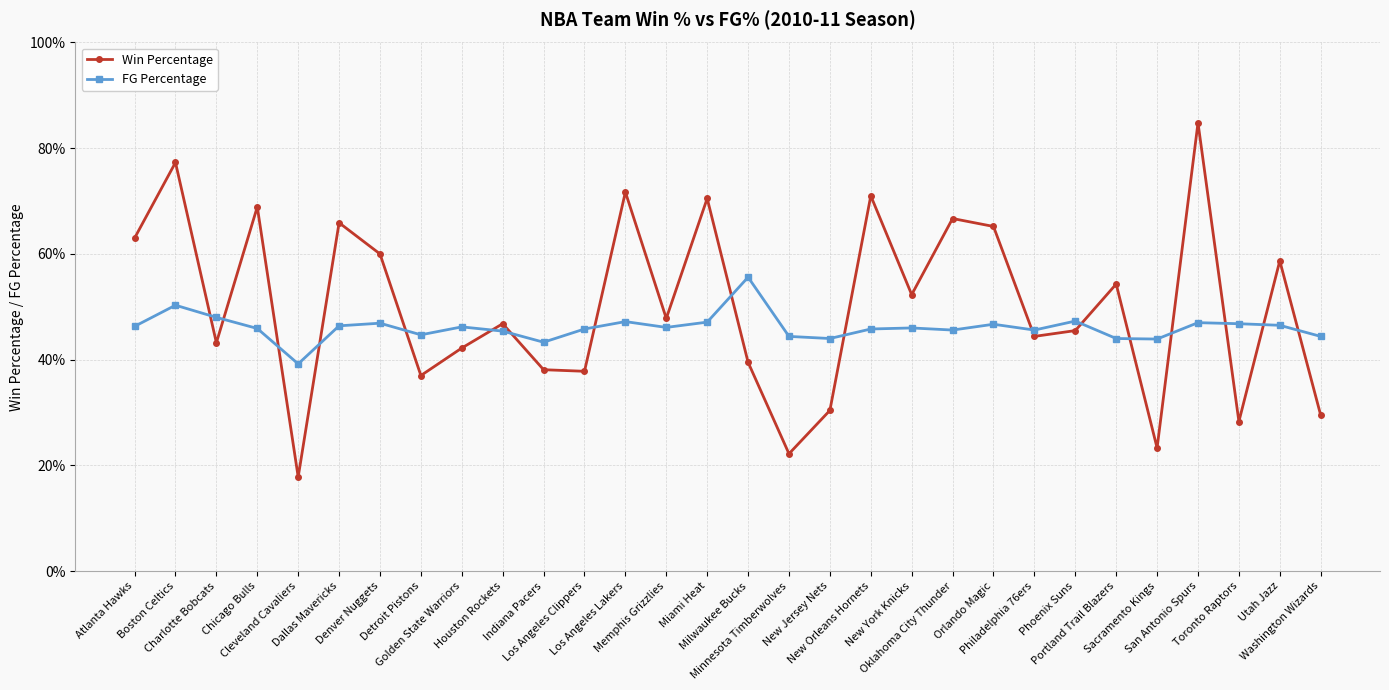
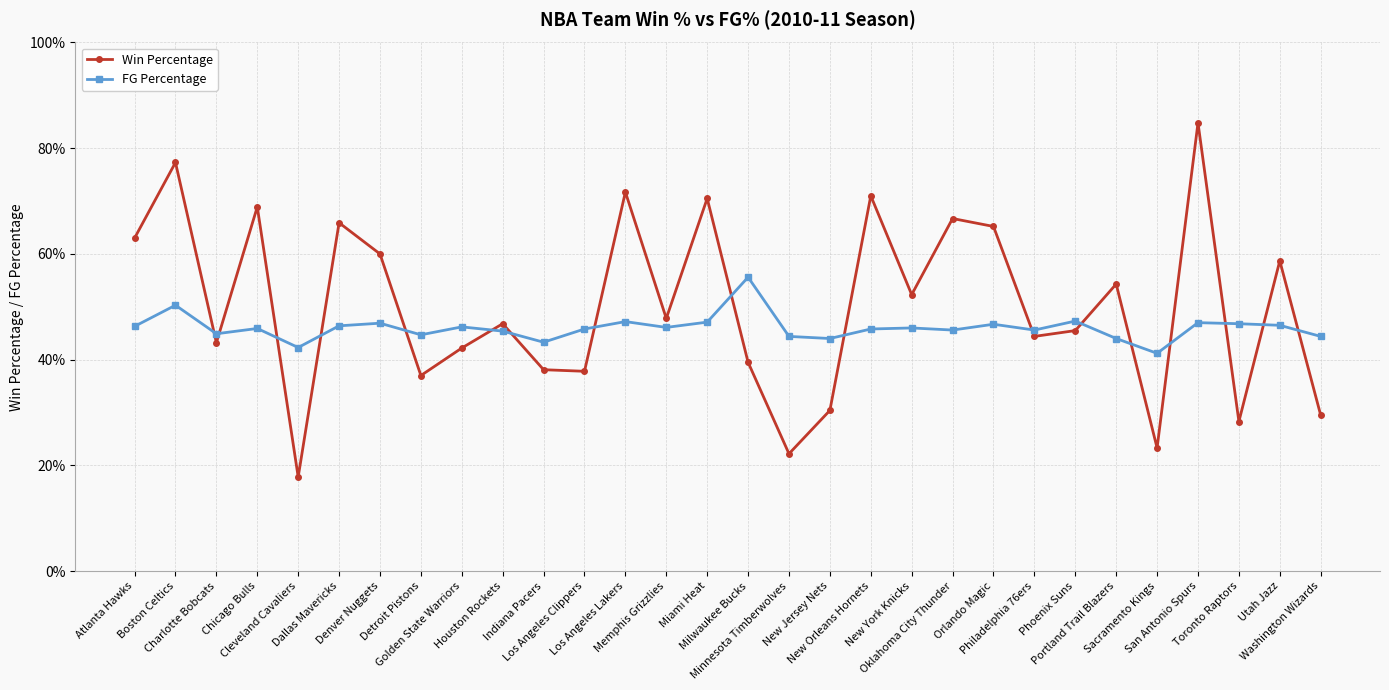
  {
    "Win Percentage": {
      "Atlanta Hawks": "63%",
      "Boston Celtics": "77%",
      "Charlotte Bobcats": "43%",
      "Chicago Bulls": "69%",
      "Cleveland Cavaliers": "18%",
      "Dallas Mavericks": "66%",
      "Denver Nuggets": "60%",
      "Detroit Pistons": "37%",
      "Golden State Warriors": "42%",
      "Houston Rockets": "47%",
      "Indiana Pacers": "38%",
      "Los Angeles Clippers": "38%",
      "Los Angeles Lakers": "72%",
      "Memphis Grizzlies": "48%",
      "Miami Heat": "71%",
      "Milwaukee Bucks": "40%",
      "Minnesota Timberwolves": "22%",
      "New Jersey Nets": "30%",
      "New Orleans Hornets": "71%",
      "New York Knicks": "52%",
      "Oklahoma City Thunder": "67%",
      "Orlando Magic": "65%",
      "Philadelphia 76ers": "44%",
      "Phoenix Suns": "46%",
      "Portland Trail Blazers": "54%",
      "Sacramento Kings": "23%",
      "San Antonio Spurs": "85%",
      "Toronto Raptors": "28%",
      "Utah Jazz": "59%",
      "Washington Wizards": "30%"
    },
    "FG Percentage": {
      "Atlanta Hawks": "46%",
      "Boston Celtics": "50%",
-     "Charlotte Bobcats": "48%",
+     "Charlotte Bobcats": "45%",
      "Chicago Bulls": "46%",
-     "Cleveland Cavaliers": "39%",
+     "Cleveland Cavaliers": "42%",
      "Dallas Mavericks": "46%",
      "Denver Nuggets": "47%",
      "Detroit Pistons": "45%",
      "Golden State Warriors": "46%",
      "Houston Rockets": "45%",
      "Indiana Pacers": "43%",
      "Los Angeles Clippers": "46%",
      "Los Angeles Lakers": "47%",
      "Memphis Grizzlies": "46%",
      "Miami Heat": "47%",
      "Milwaukee Bucks": "56%",
      "Minnesota Timberwolves": "44%",
      "New Jersey Nets": "44%",
      "New Orleans Hornets": "46%",
      "New York Knicks": "46%",
      "Oklahoma City Thunder": "46%",
      "Orlando Magic": "47%",
      "Philadelphia 76ers": "46%",
      "Phoenix Suns": "47%",
      "Portland Trail Blazers": "44%",
-     "Sacramento Kings": "44%",
+     "Sacramento Kings": "41%",
      "San Antonio Spurs": "47%",
      "Toronto Raptors": "47%",
      "Utah Jazz": "47%",
      "Washington Wizards": "44%"
    }
  }
